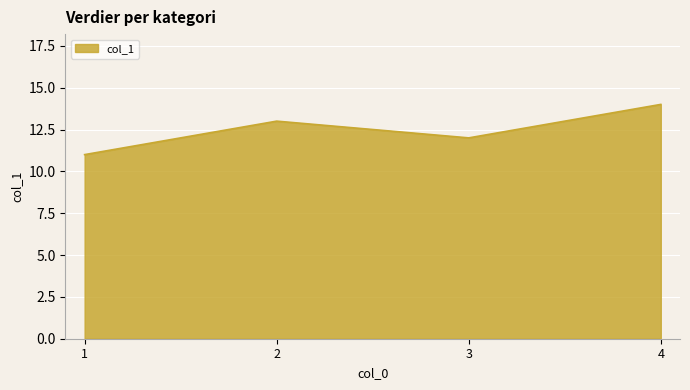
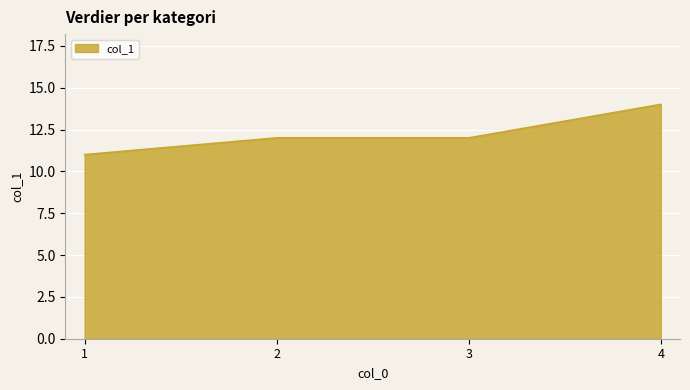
  {
    "1": 11,
-   "2": 13,
+   "2": 12,
    "3": 12,
    "4": 14
  }
